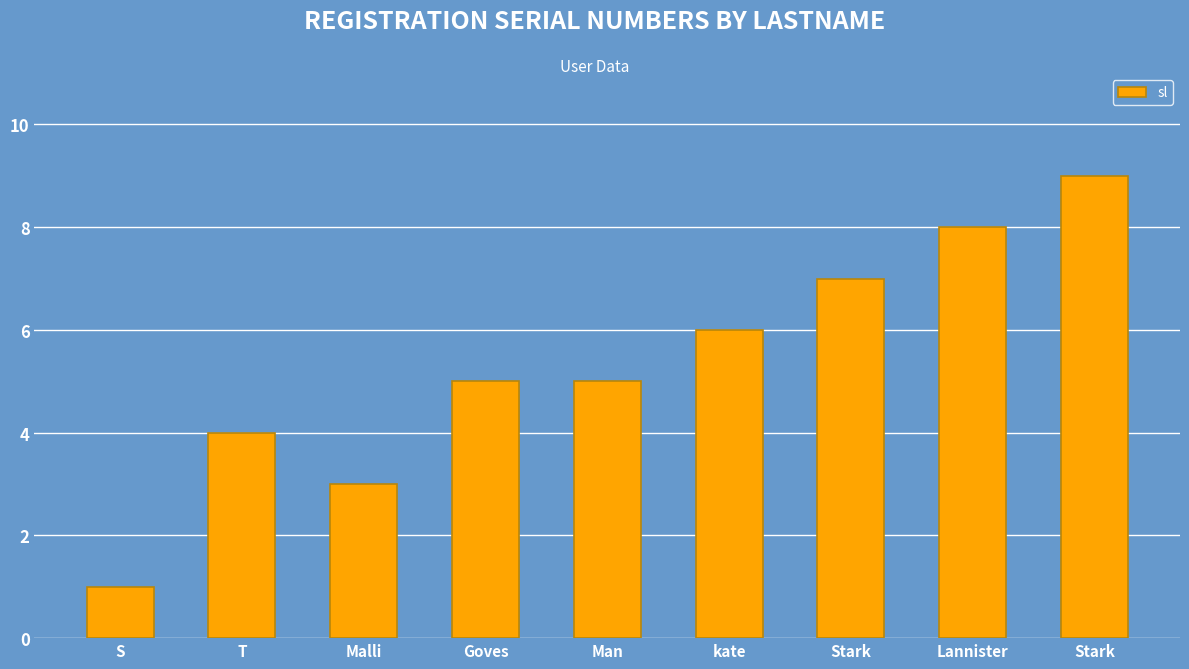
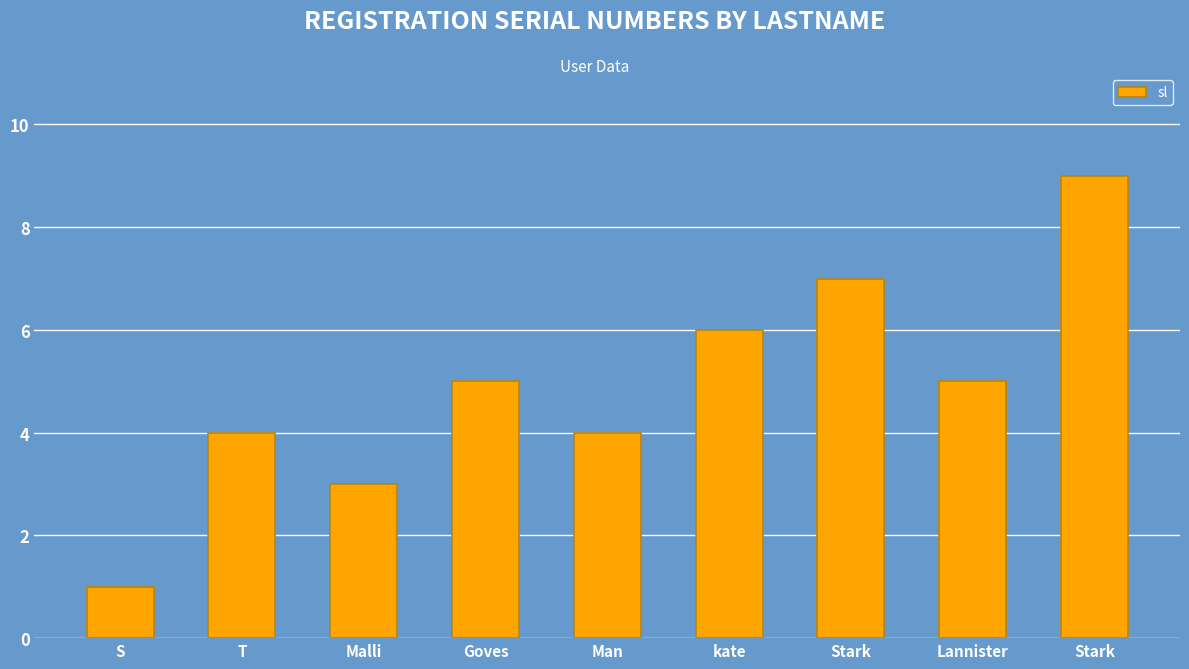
  {
    "S": 1,
    "T": 4,
    "Malli": 3,
    "Goves": 5,
-   "Man": 5,
+   "Man": 4,
    "kate": 6,
-   "Lannister": 8
+   "Lannister": 5
  }
